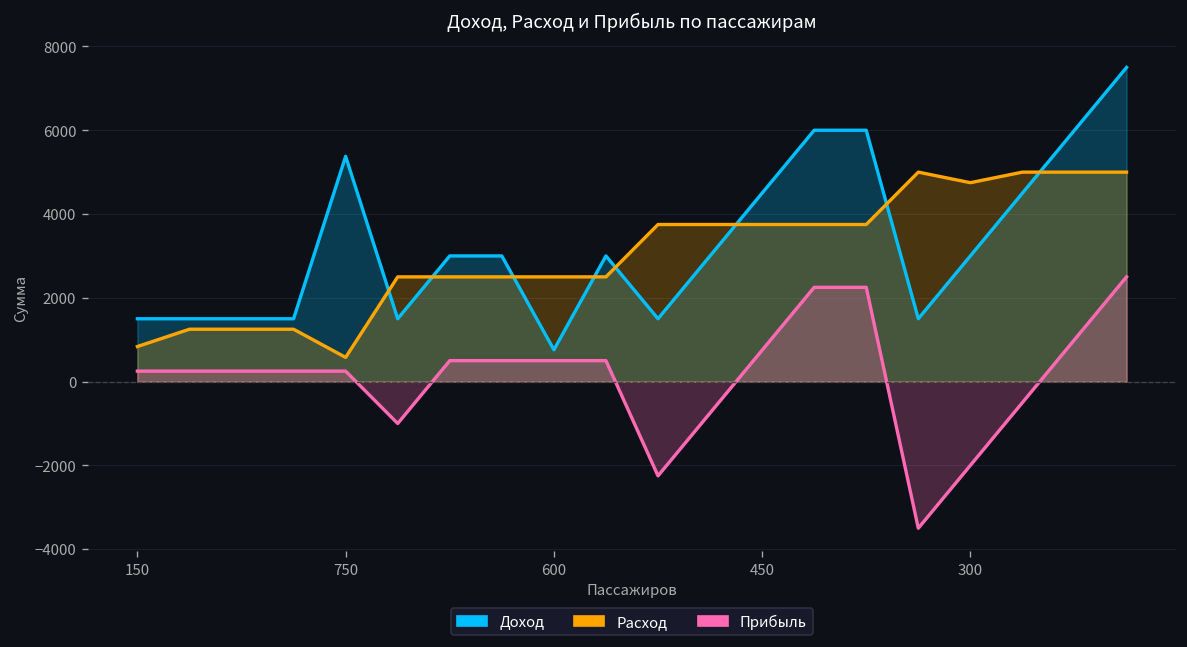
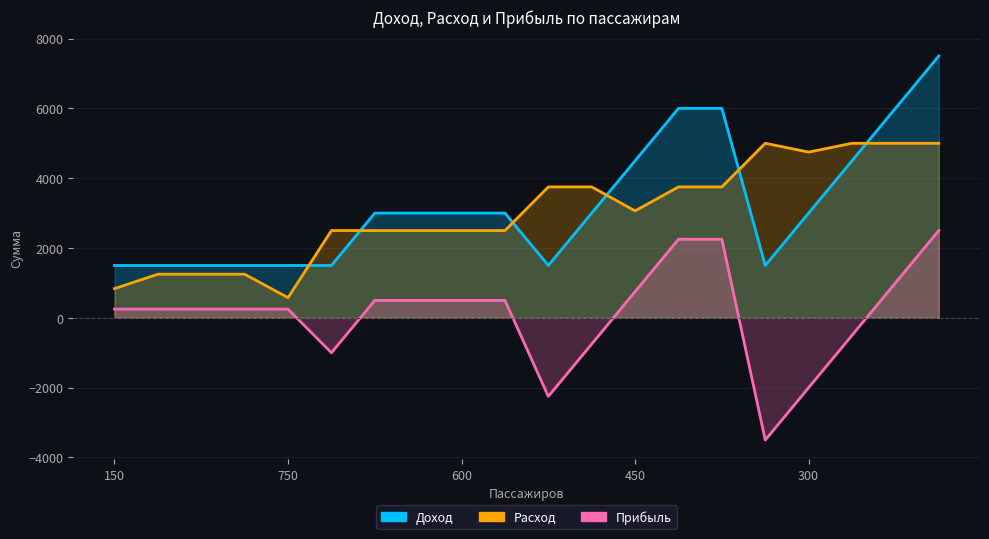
  {
    "Доход": {
      "150": 1500,
-     "750": 5400,
-     "600": 800,
+     "750": 1500,
+     "600": 3000,
      "450": 4500,
      "300": 3000
    },
    "Расход": {
      "150": 800,
      "750": 600,
      "600": 2500,
-     "450": 3800,
+     "450": 3100,
      "300": 4700
    }
  }
